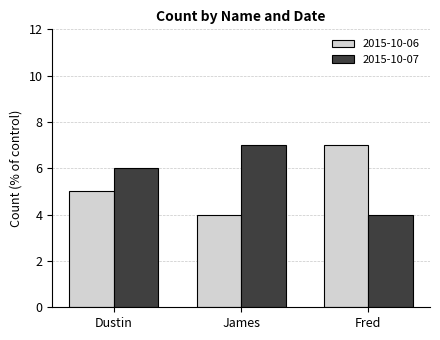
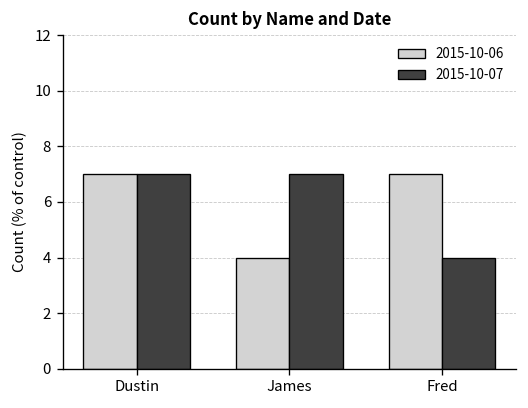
  {
    "2015-10-06": {
-     "Dustin": 5,
+     "Dustin": 7,
      "James": 4,
      "Fred": 7
    },
    "2015-10-07": {
-     "Dustin": 6,
+     "Dustin": 7,
      "James": 7,
      "Fred": 4
    }
  }
